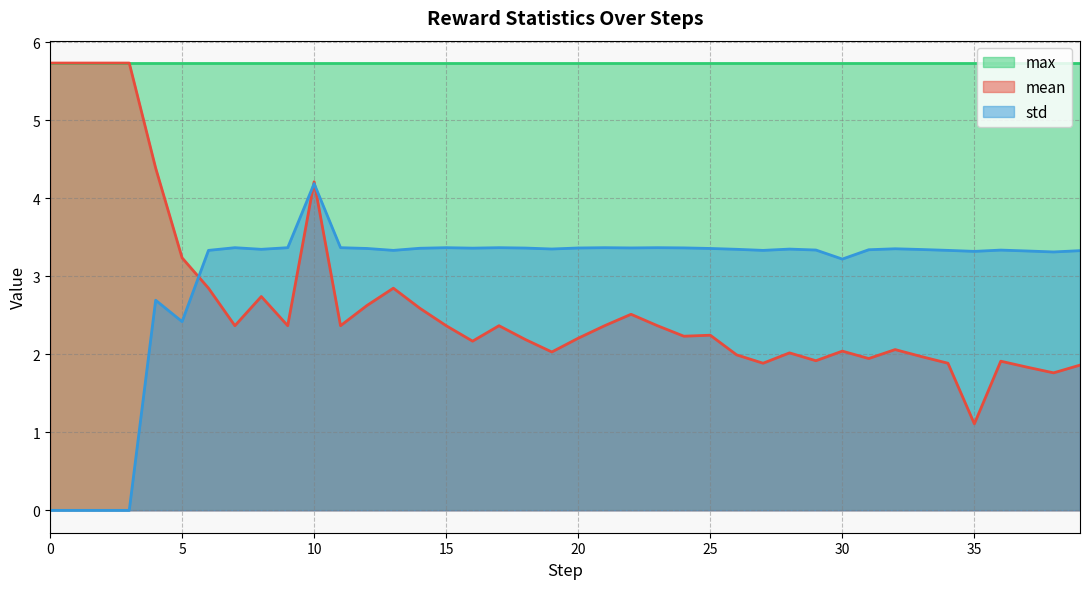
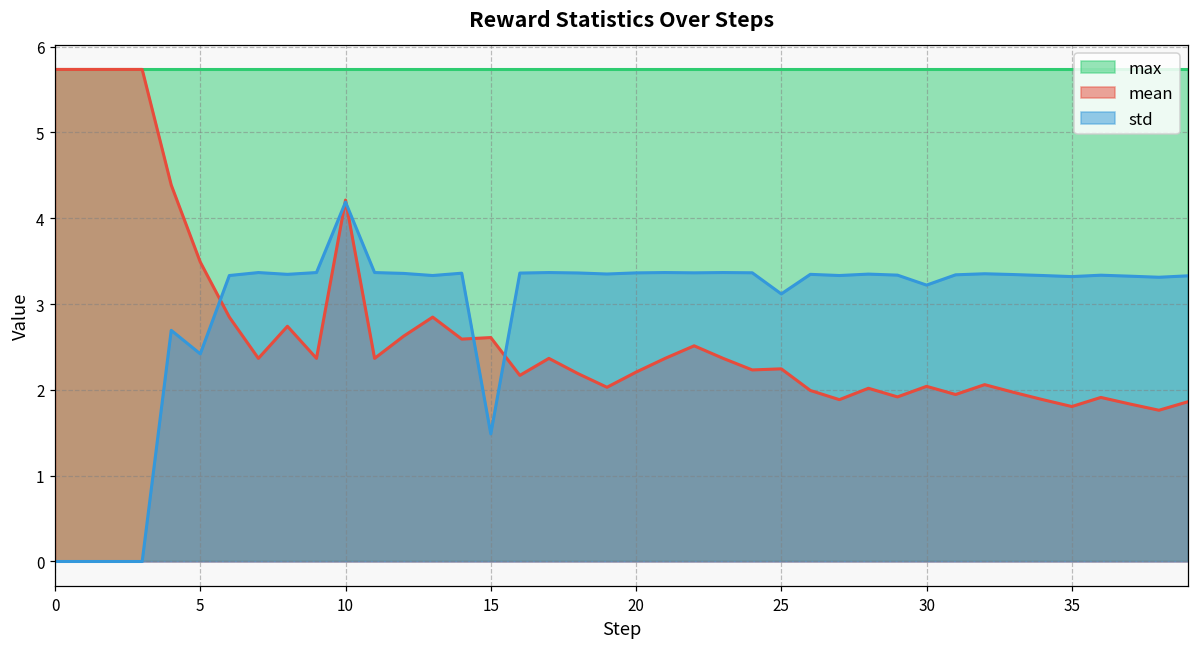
  {
    "max": {
      "5": 5.7,
      "10": 5.7,
      "15": 5.7,
      "20": 5.7,
      "25": 5.7,
      "30": 5.7,
      "35": 5.7
    },
    "mean": {
-     "5": 3.2,
-     "15": 2.4,
+     "5": 3.5,
+     "15": 2.6,
      "20": 2.2,
      "25": 2.2,
      "30": 2.0,
-     "35": 1.1
+     "35": 1.8
    },
    "std": {
      "0": 0.0,
      "5": 2.4,
-     "15": 3.4,
+     "15": 1.5,
      "20": 3.4,
-     "25": 3.4,
+     "25": 3.1,
      "30": 3.2,
      "35": 3.3
    }
  }
